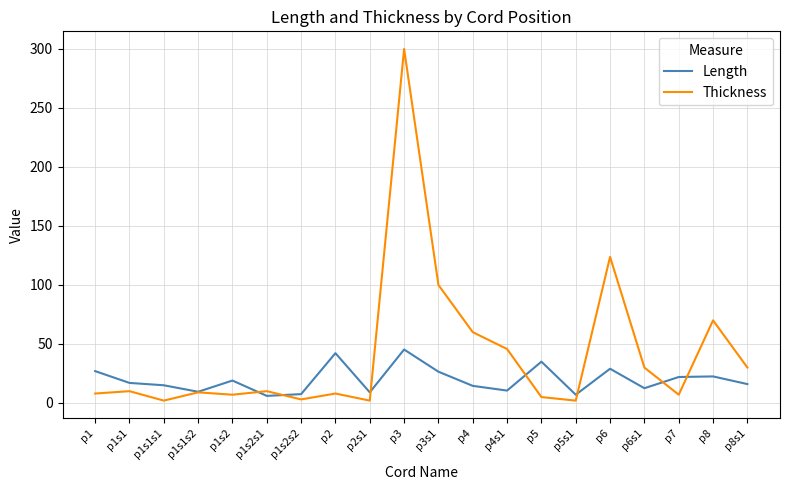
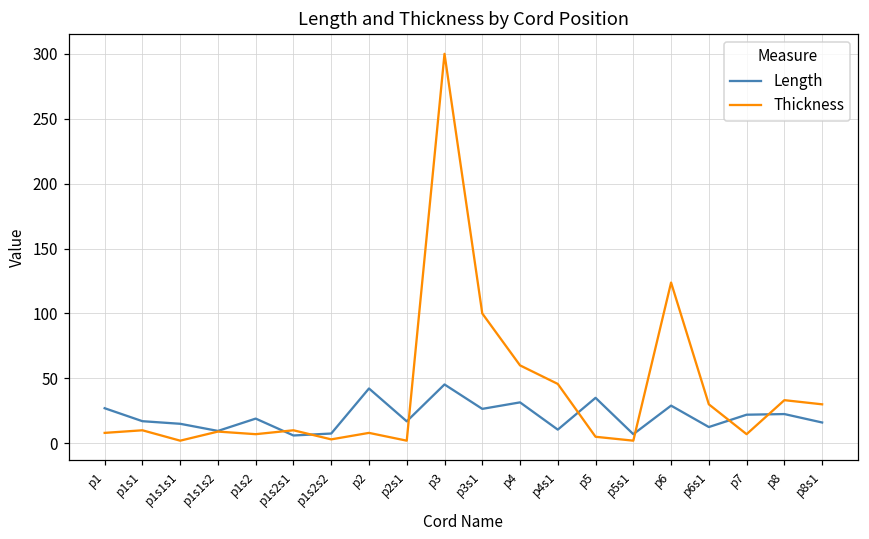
  {
    "Length": {
      "p1": 27,
      "p1s1": 17,
      "p1s1s1": 15,
      "p1s2": 19,
      "p1s2s1": 6,
      "p1s2s2": 8,
      "p2": 42,
-     "p2s1": 9,
+     "p2s1": 17,
      "p3": 45,
      "p3s1": 27,
-     "p4": 15,
+     "p4": 32,
      "p4s1": 11,
      "p5": 35,
      "p5s1": 7,
      "p6": 29,
      "p6s1": 13,
      "p7": 22,
      "p8": 23,
      "p8s1": 16
    },
    "Thickness": {
      "p1": 8,
      "p1s1": 10,
      "p1s1s1": 2,
      "p1s2": 7,
      "p1s2s1": 10,
      "p1s2s2": 3,
      "p2": 8,
      "p2s1": 2,
      "p3": 300,
      "p3s1": 100,
      "p4": 60,
      "p4s1": 46,
      "p5": 5,
      "p5s1": 2,
      "p6": 124,
      "p6s1": 30,
      "p7": 7,
-     "p8": 70,
+     "p8": 33,
      "p8s1": 30
    }
  }
